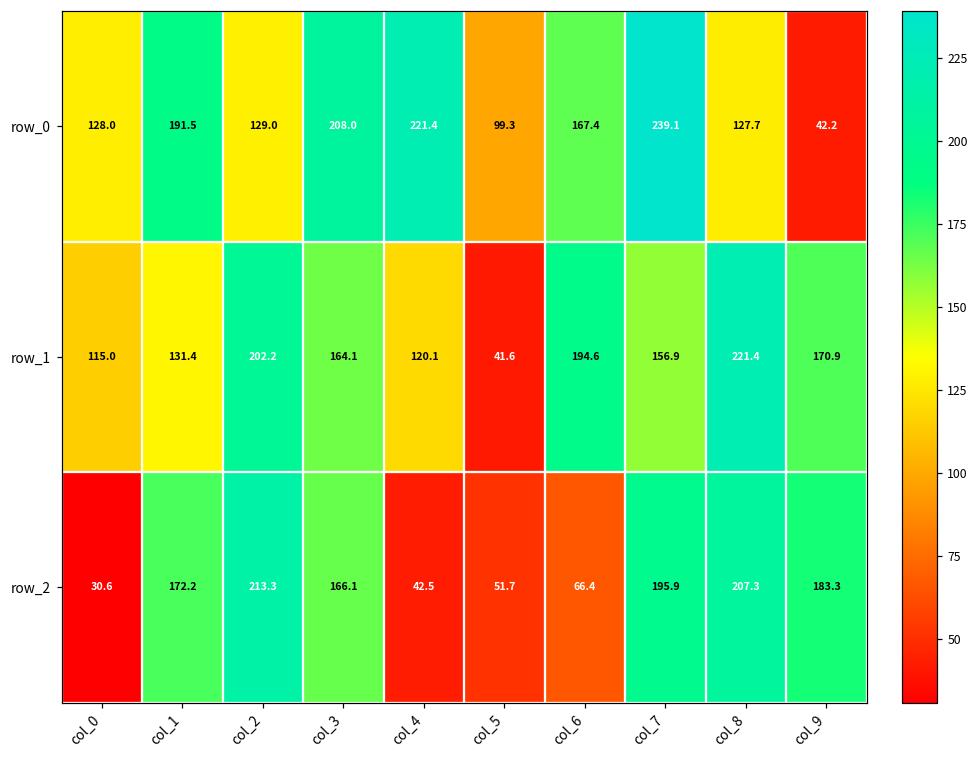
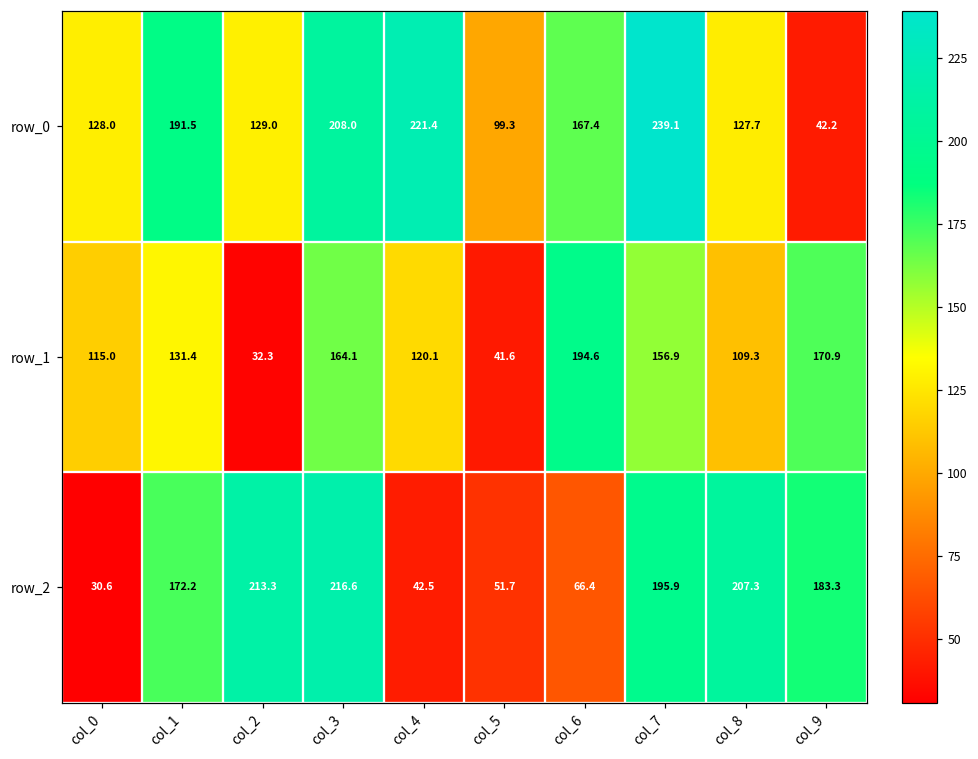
  {
    "row_0": {
      "col_0": 128.0,
      "col_1": 191.5,
      "col_2": 129.0,
      "col_3": 208.0,
      "col_4": 221.4,
      "col_5": 99.3,
      "col_6": 167.4,
      "col_7": 239.1,
      "col_8": 127.7,
      "col_9": 42.2
    },
    "row_1": {
      "col_0": 115.0,
      "col_1": 131.4,
-     "col_2": 202.2,
+     "col_2": 32.3,
      "col_3": 164.1,
      "col_4": 120.1,
      "col_5": 41.6,
      "col_6": 194.6,
      "col_7": 156.9,
-     "col_8": 221.4,
+     "col_8": 109.3,
      "col_9": 170.9
    },
    "row_2": {
      "col_0": 30.6,
      "col_1": 172.2,
      "col_2": 213.3,
-     "col_3": 166.1,
+     "col_3": 216.6,
      "col_4": 42.5,
      "col_5": 51.7,
      "col_6": 66.4,
      "col_7": 195.9,
      "col_8": 207.3,
      "col_9": 183.3
    }
  }
